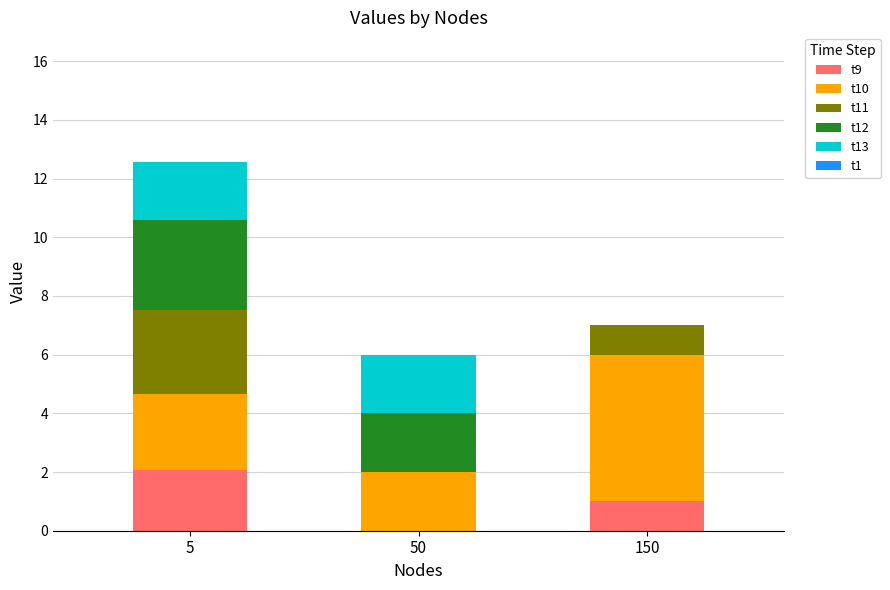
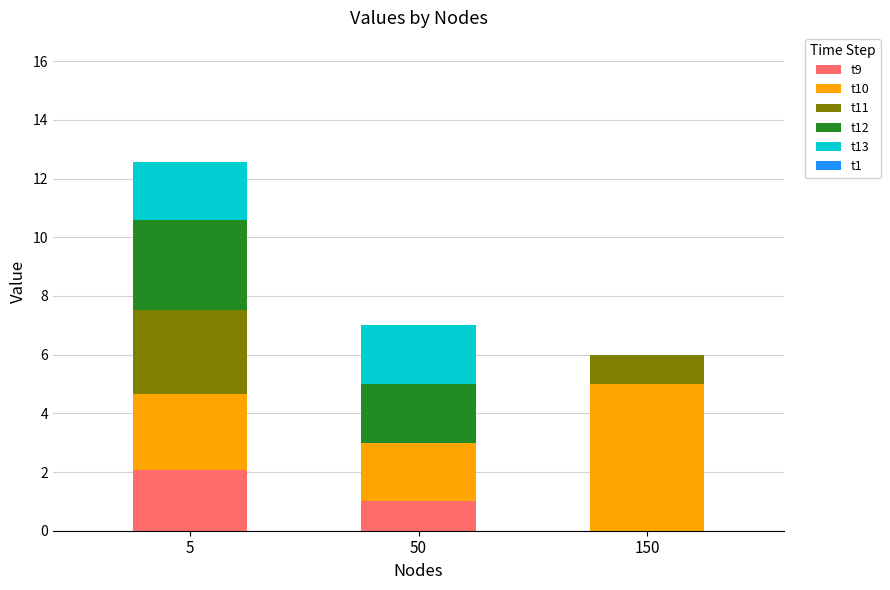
  {
    "t9": {
      "5": 2,
-     "50": 0,
-     "150": 1
+     "50": 1,
+     "150": 0
    },
    "t10": {
      "5": 2.6,
      "50": 2,
      "150": 5
    },
    "t11": {
      "5": 2.9,
      "50": 0,
      "150": 1
    },
    "t12": {
      "5": 3.1,
      "50": 2,
      "150": 0
    },
    "t1": {
      "150": 0
    }
  }
